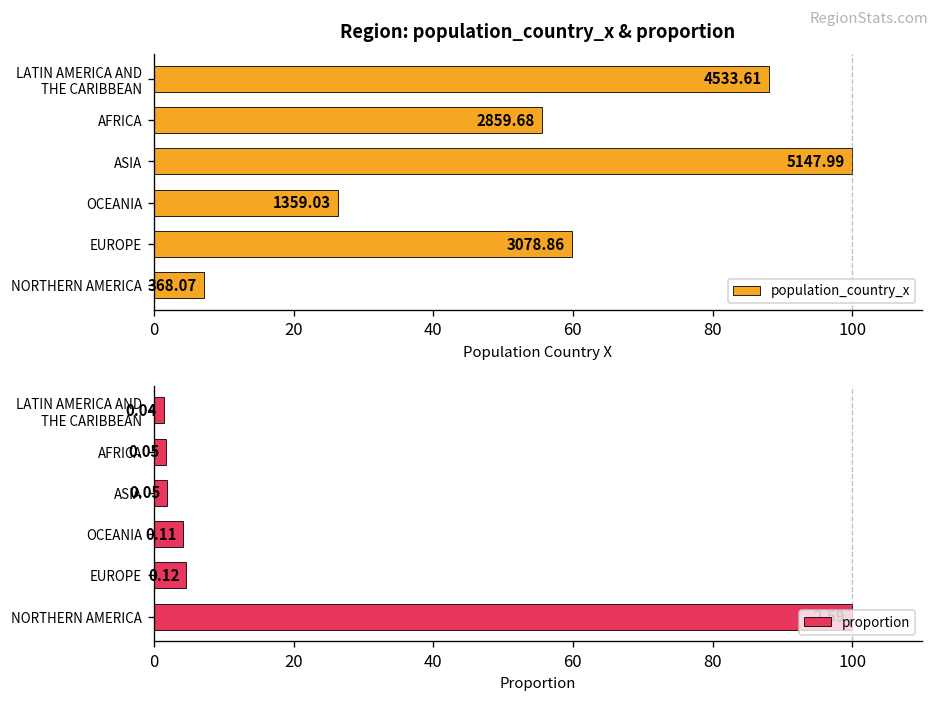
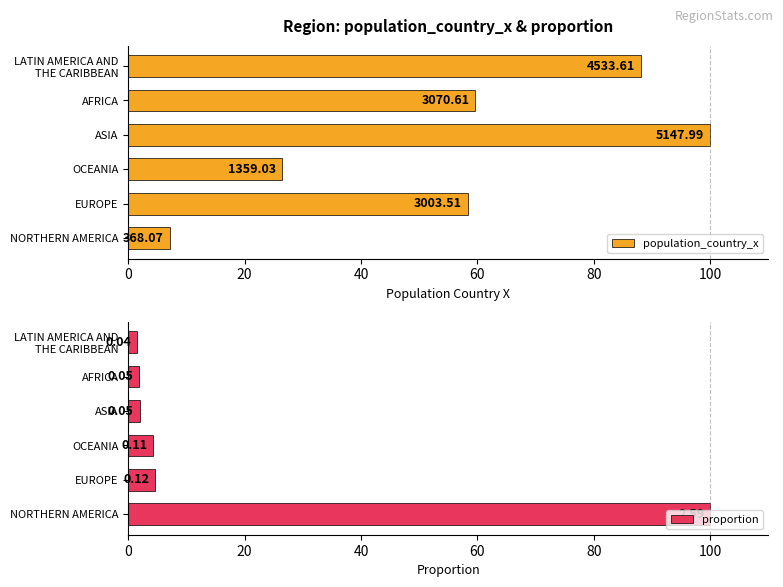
  {
    "Region: population_country_x & proportion": {
-     "AFRICA": 2859.68,
-     "EUROPE": 3078.86
+     "AFRICA": 3070.61,
+     "EUROPE": 3003.51
    }
  }
